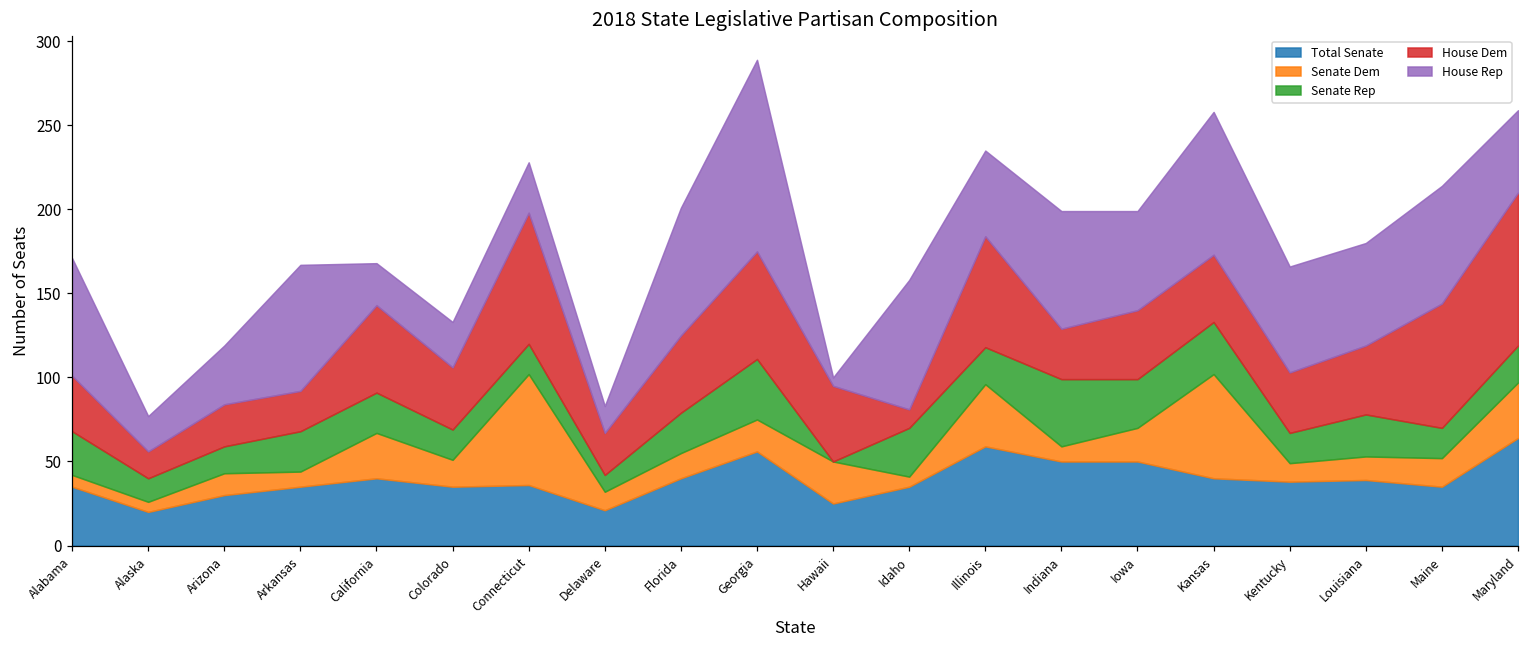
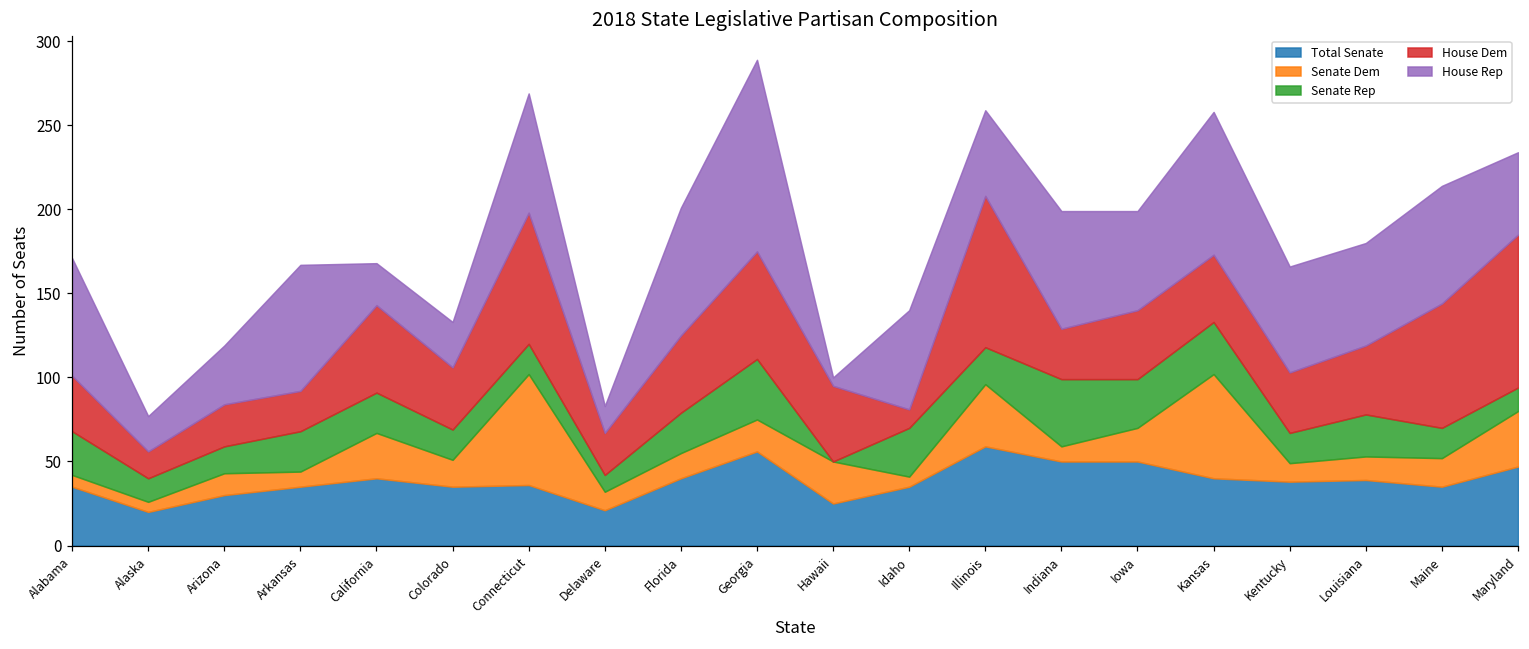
  {
    "Total Senate": {
      "Alabama": 35,
      "Alaska": 20,
      "Arizona": 30,
      "Arkansas": 35,
      "California": 40,
      "Colorado": 35,
      "Connecticut": 36,
      "Delaware": 21,
      "Florida": 40,
      "Georgia": 56,
      "Hawaii": 25,
      "Idaho": 35,
      "Illinois": 59,
      "Indiana": 50,
      "Iowa": 50,
      "Kansas": 40,
      "Kentucky": 38,
      "Louisiana": 39,
      "Maine": 35,
-     "Maryland": 64
+     "Maryland": 47
    },
    "Senate Dem": {
      "Alabama": 7,
      "Alaska": 6,
      "Arizona": 13,
      "Arkansas": 9,
      "California": 27,
      "Colorado": 16,
      "Connecticut": 66,
      "Delaware": 11,
      "Florida": 15,
      "Georgia": 19,
      "Idaho": 6,
      "Illinois": 37,
      "Indiana": 9,
      "Iowa": 20,
      "Kansas": 62,
      "Kentucky": 11,
      "Louisiana": 14,
      "Maine": 17,
      "Maryland": 33
    },
    "Senate Rep": {
      "Alabama": 26,
      "Alaska": 14,
      "Arizona": 16,
      "Arkansas": 24,
      "California": 24,
      "Colorado": 18,
      "Connecticut": 18,
      "Delaware": 10,
      "Florida": 24,
      "Georgia": 36,
      "Idaho": 29,
      "Illinois": 22,
      "Indiana": 40,
      "Iowa": 29,
      "Kansas": 31,
      "Kentucky": 18,
      "Louisiana": 25,
      "Maine": 18,
-     "Maryland": 22
+     "Maryland": 14
    },
    "House Dem": {
      "Alabama": 33,
      "Alaska": 16,
      "Arizona": 25,
      "Arkansas": 24,
      "California": 52,
      "Colorado": 37,
      "Connecticut": 78,
      "Delaware": 25,
      "Florida": 46,
      "Georgia": 64,
      "Hawaii": 45,
      "Idaho": 11,
-     "Illinois": 66,
+     "Illinois": 90,
      "Indiana": 30,
      "Iowa": 41,
      "Kansas": 40,
      "Kentucky": 36,
      "Louisiana": 41,
      "Maine": 74,
      "Maryland": 91
    },
    "House Rep": {
      "Alabama": 70,
      "Alaska": 21,
      "Arizona": 35,
      "Arkansas": 75,
      "California": 25,
      "Colorado": 27,
-     "Connecticut": 30,
+     "Connecticut": 71,
      "Delaware": 16,
      "Florida": 76,
      "Georgia": 114,
      "Hawaii": 5,
-     "Idaho": 77,
+     "Idaho": 59,
      "Illinois": 51,
      "Indiana": 70,
      "Iowa": 59,
      "Kansas": 85,
      "Kentucky": 63,
      "Louisiana": 61,
      "Maine": 70,
      "Maryland": 49
    }
  }
